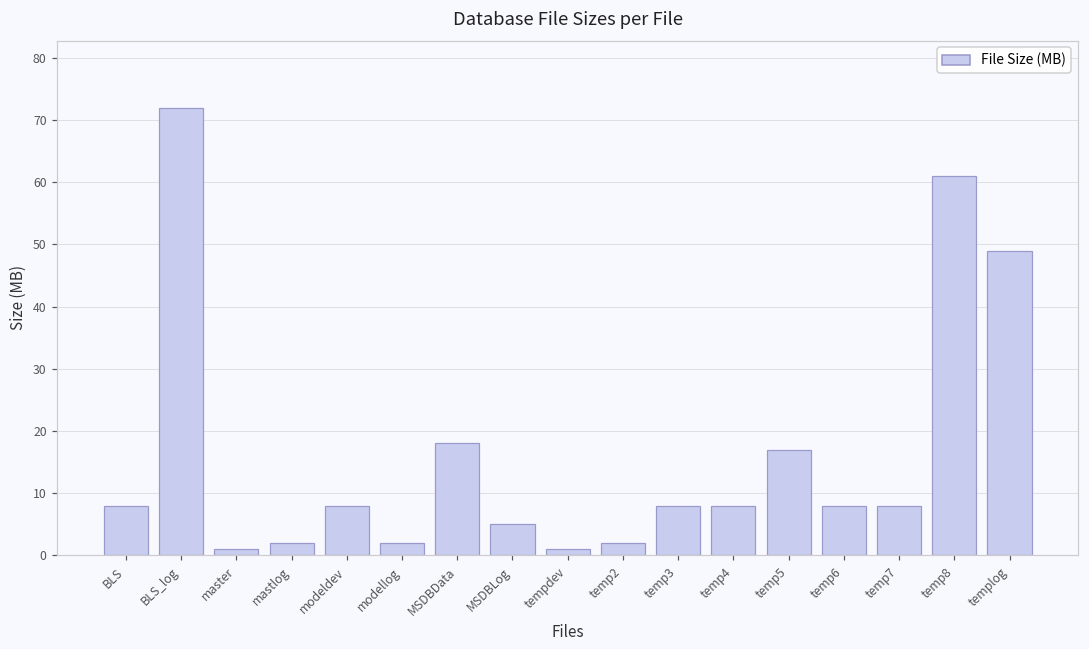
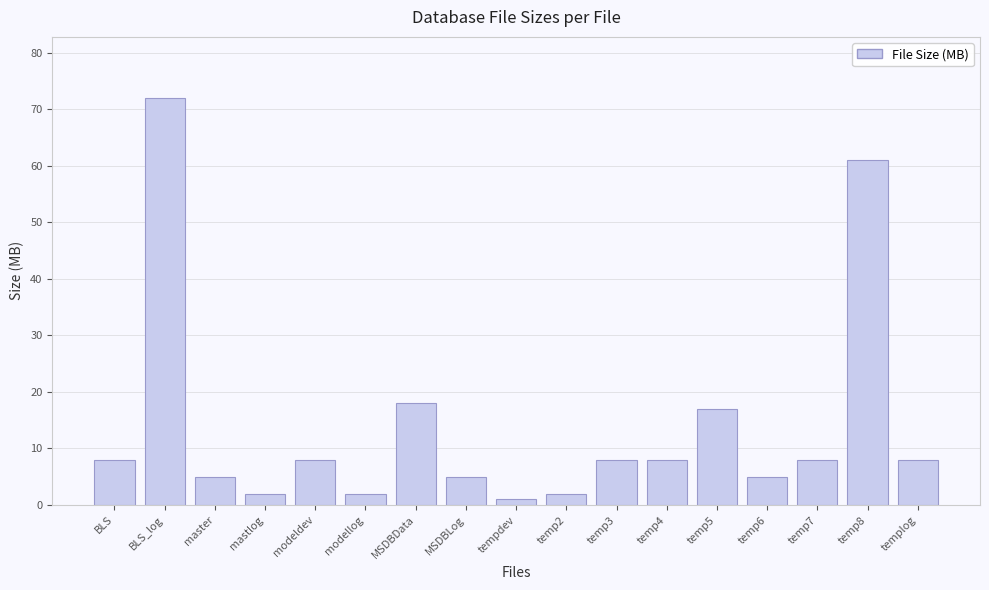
  {
    "BLS": 8,
    "BLS_log": 72,
-   "master": 1,
+   "master": 5,
    "mastlog": 2,
    "modeldev": 8,
    "modellog": 2,
    "MSDBData": 18,
    "MSDBLog": 5,
    "tempdev": 1,
    "temp2": 2,
    "temp3": 8,
    "temp4": 8,
    "temp5": 17,
-   "temp6": 8,
+   "temp6": 5,
    "temp7": 8,
    "temp8": 61,
-   "templog": 49
+   "templog": 8
  }
